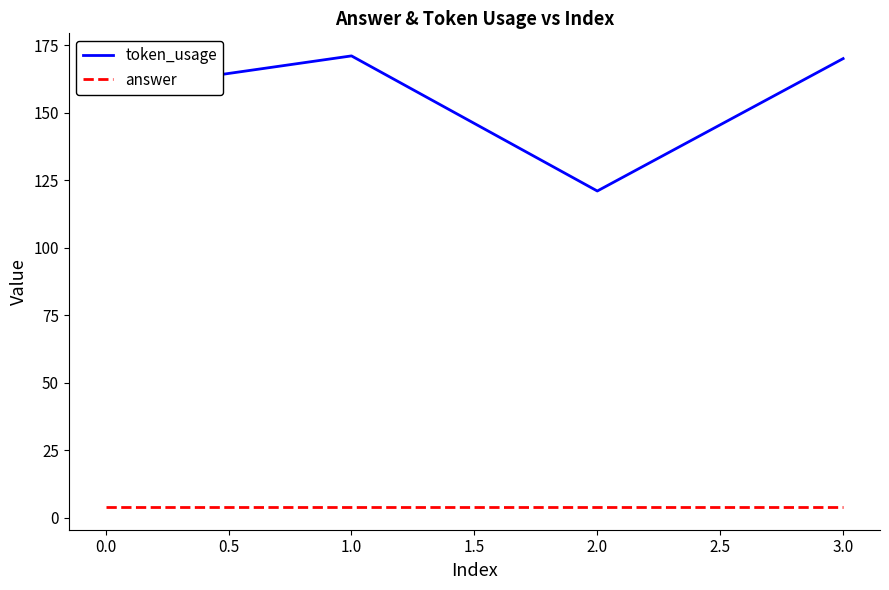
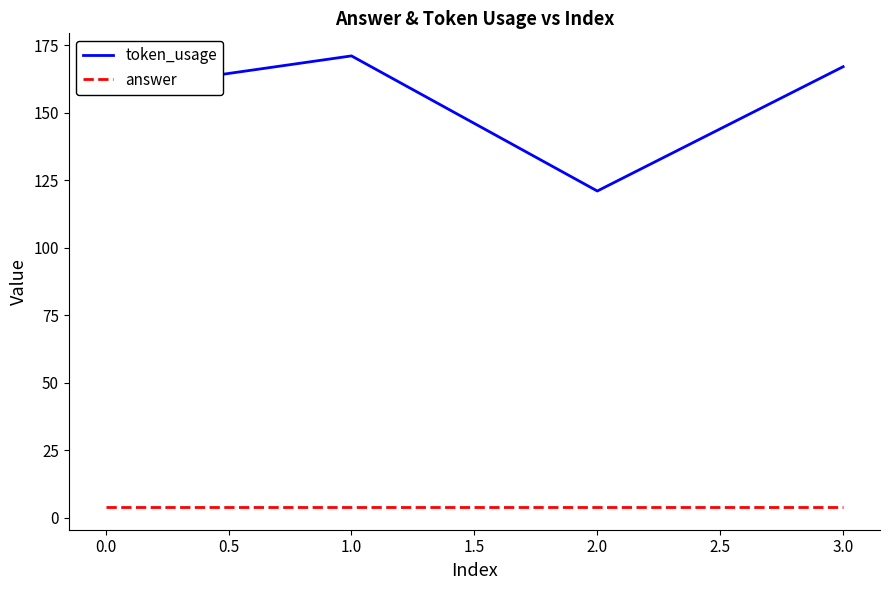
  {
    "token_usage": {
      "1.0": 171,
      "2.0": 121,
-     "3.0": 170
+     "3.0": 167
    },
    "answer": {
      "0.0": 4,
      "1.0": 4,
      "2.0": 4,
      "3.0": 4
    }
  }
